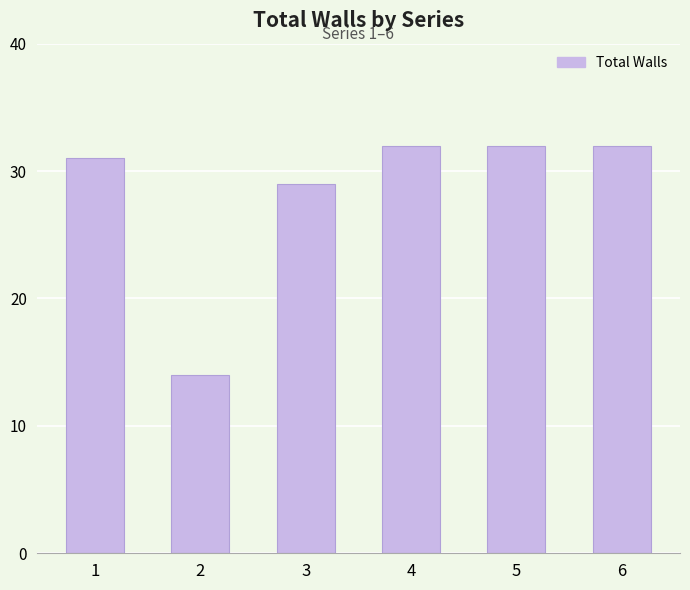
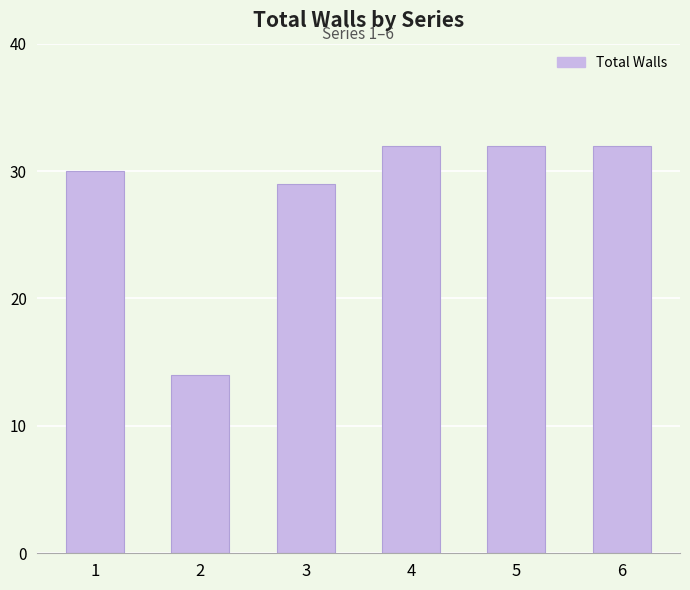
  {
-   "1": 31,
+   "1": 30,
    "2": 14,
    "3": 29,
    "4": 32,
    "5": 32,
    "6": 32
  }
